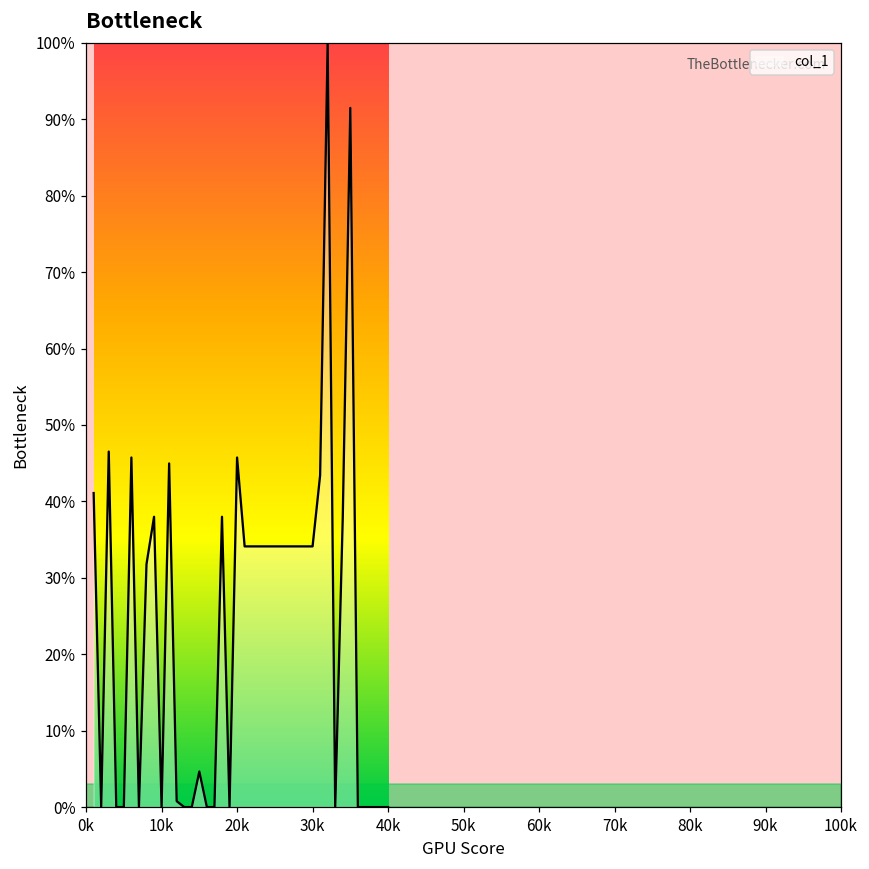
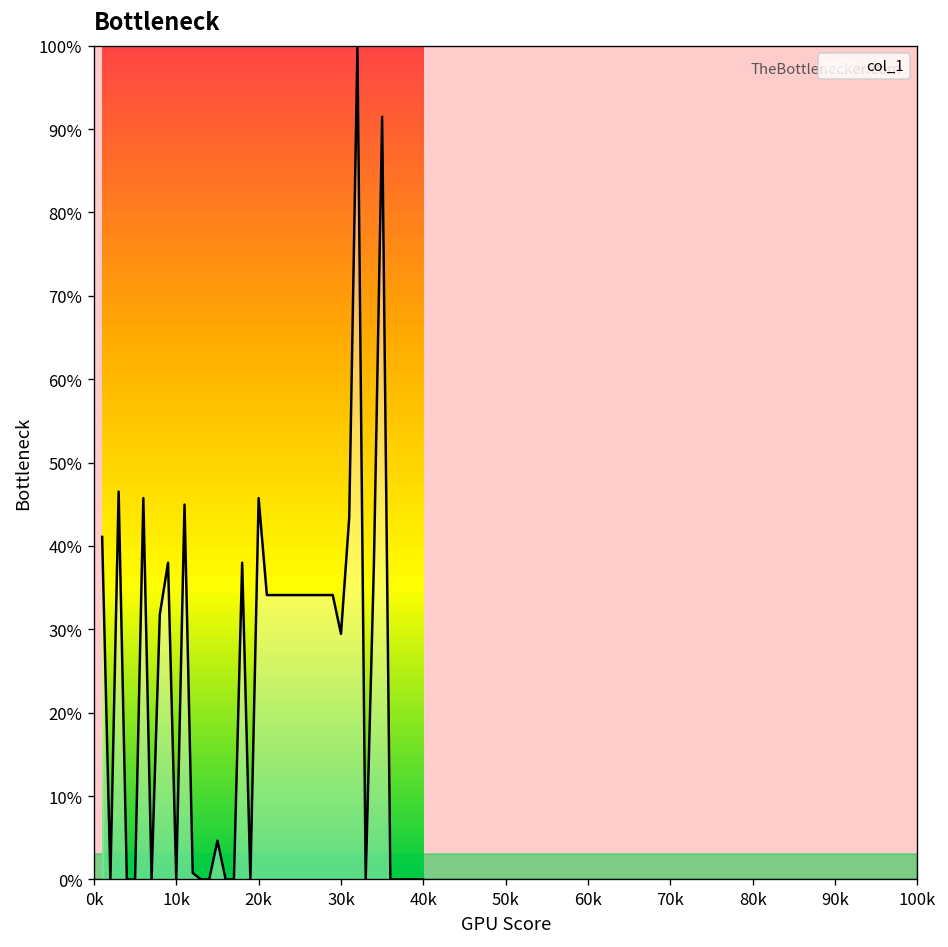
  {
    "20k": "46%",
-   "30k": "34%"
+   "30k": "29%"
  }
